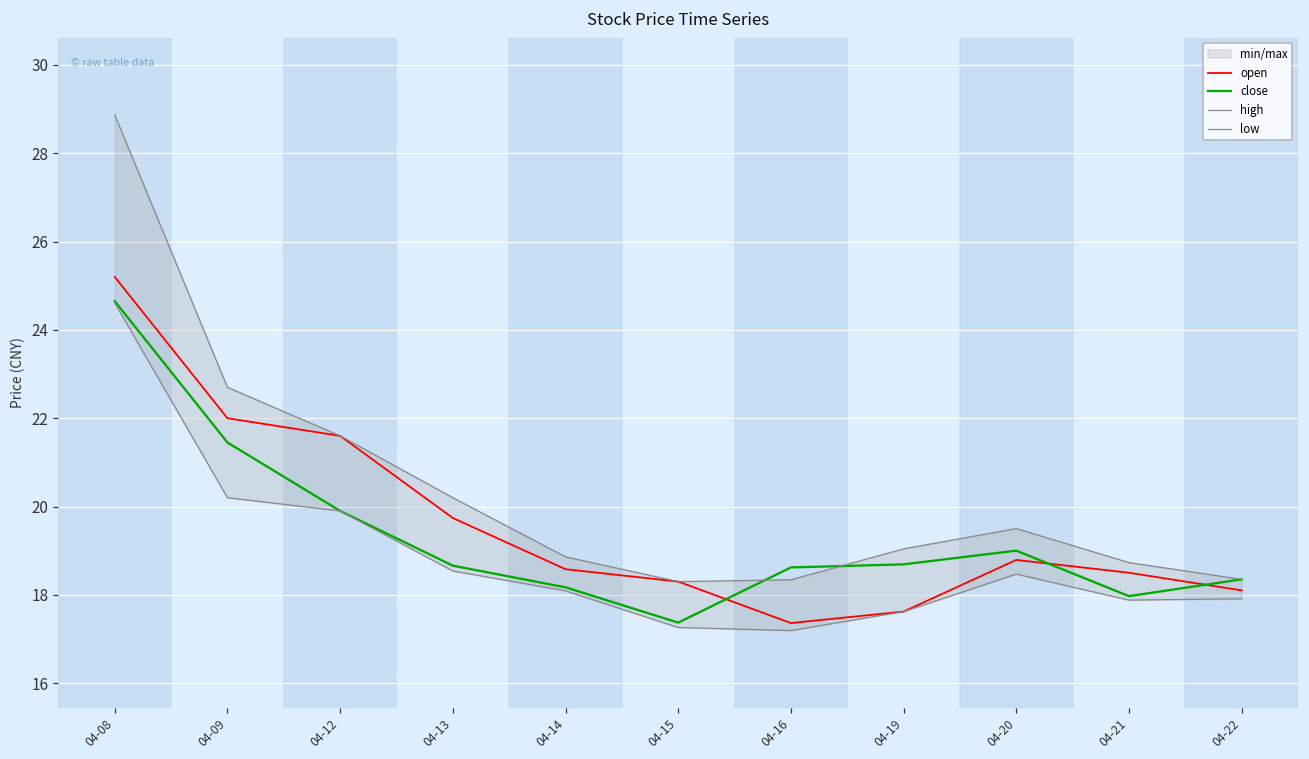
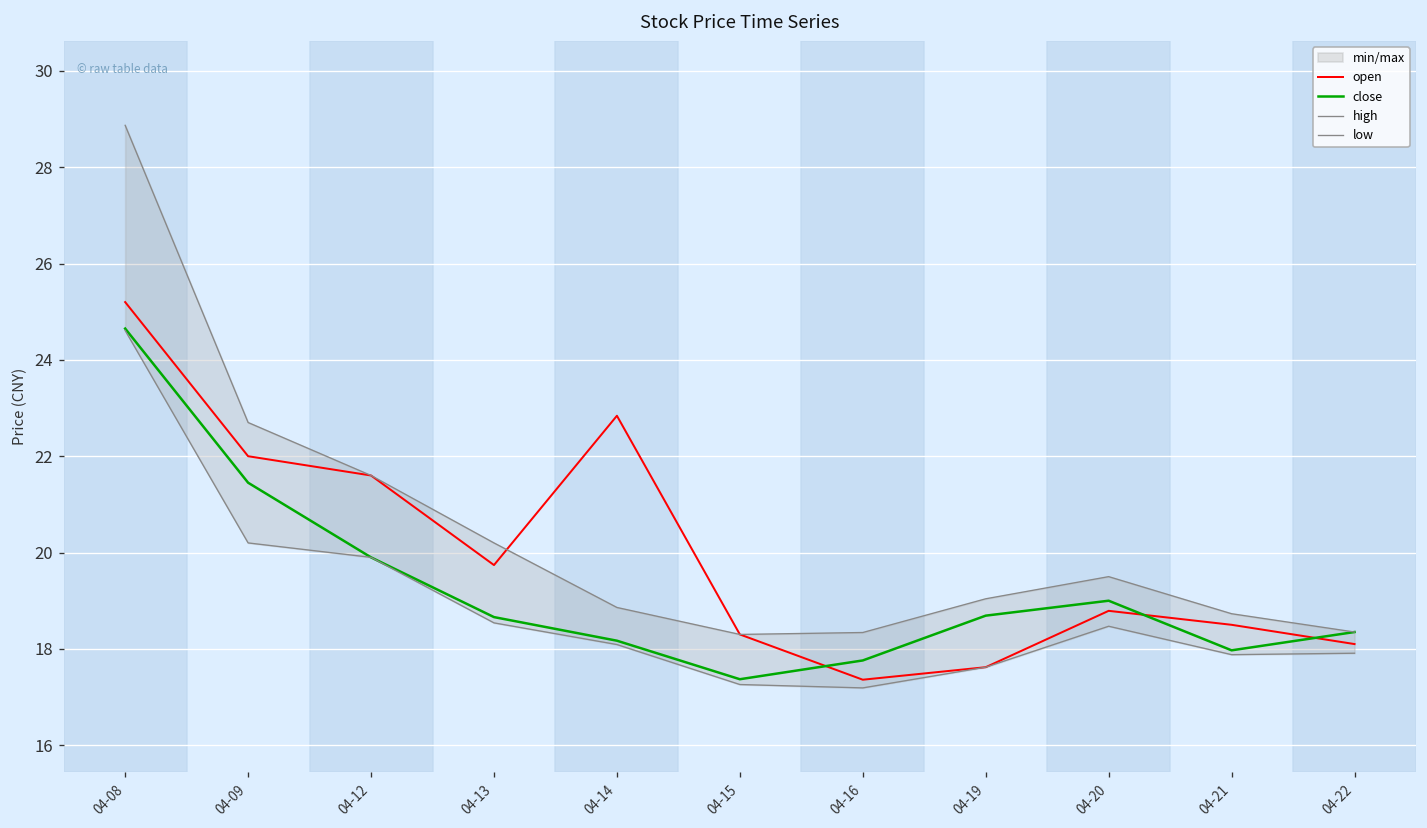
  {
    "open": {
      "04-08": 25.2,
      "04-09": 22.0,
      "04-13": 19.7,
-     "04-14": 18.6,
+     "04-14": 22.8,
      "04-16": 17.4,
      "04-20": 18.8,
      "04-21": 18.5,
      "04-22": 18.1
    },
    "close": {
      "04-09": 21.5,
      "04-13": 18.7,
      "04-14": 18.2,
      "04-15": 17.4,
-     "04-16": 18.6,
+     "04-16": 17.8,
      "04-19": 18.7,
      "04-20": 19.0,
      "04-21": 18.0
    }
  }
